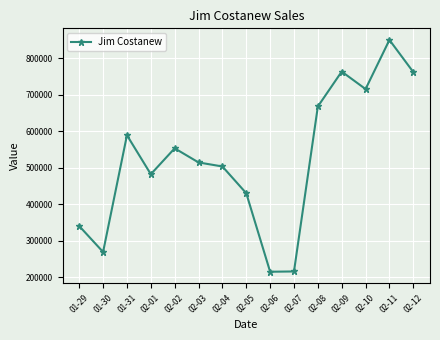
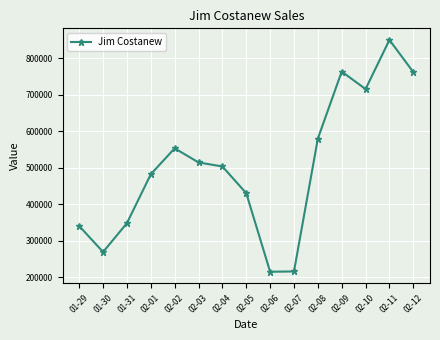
  {
    "01-29": 340000,
    "01-30": 270000,
-   "01-31": 590000,
+   "01-31": 350000,
    "02-01": 480000,
    "02-02": 550000,
    "02-03": 510000,
    "02-04": 500000,
    "02-05": 430000,
    "02-06": 220000,
    "02-07": 220000,
-   "02-08": 670000,
+   "02-08": 580000,
    "02-09": 760000,
    "02-10": 720000,
    "02-11": 850000,
    "02-12": 760000
  }
